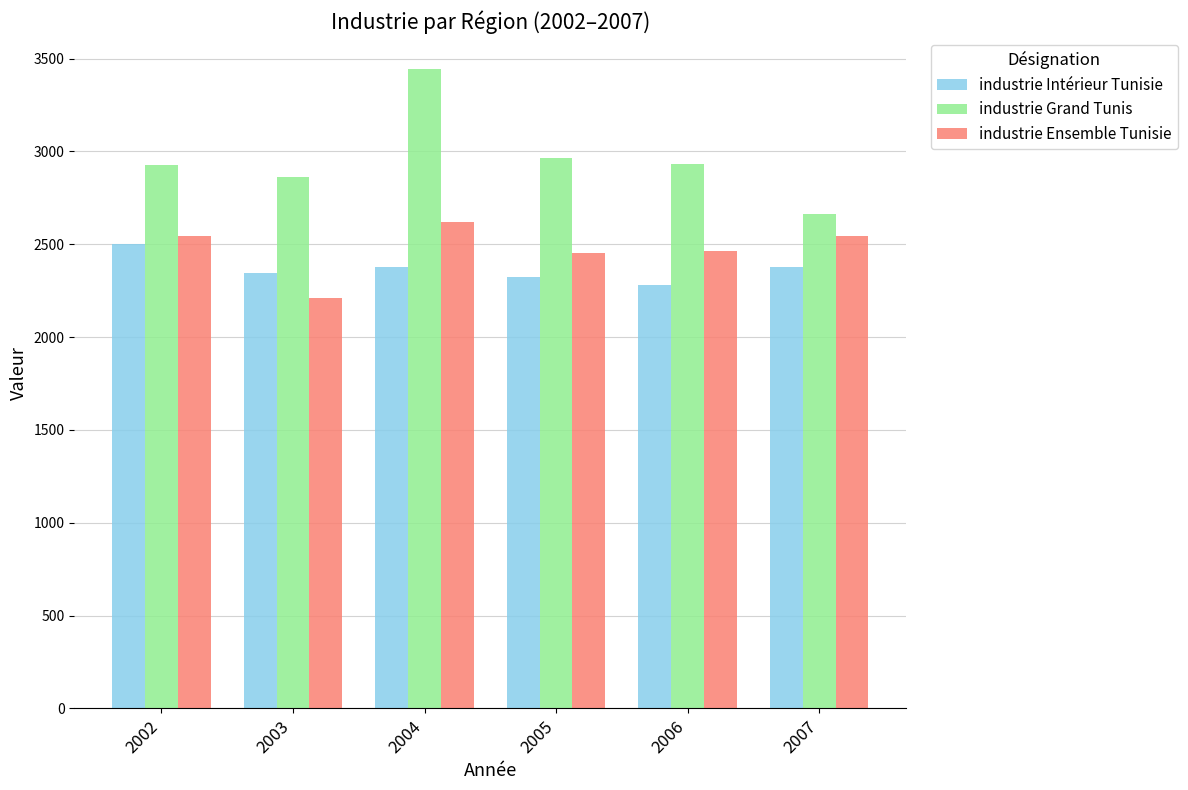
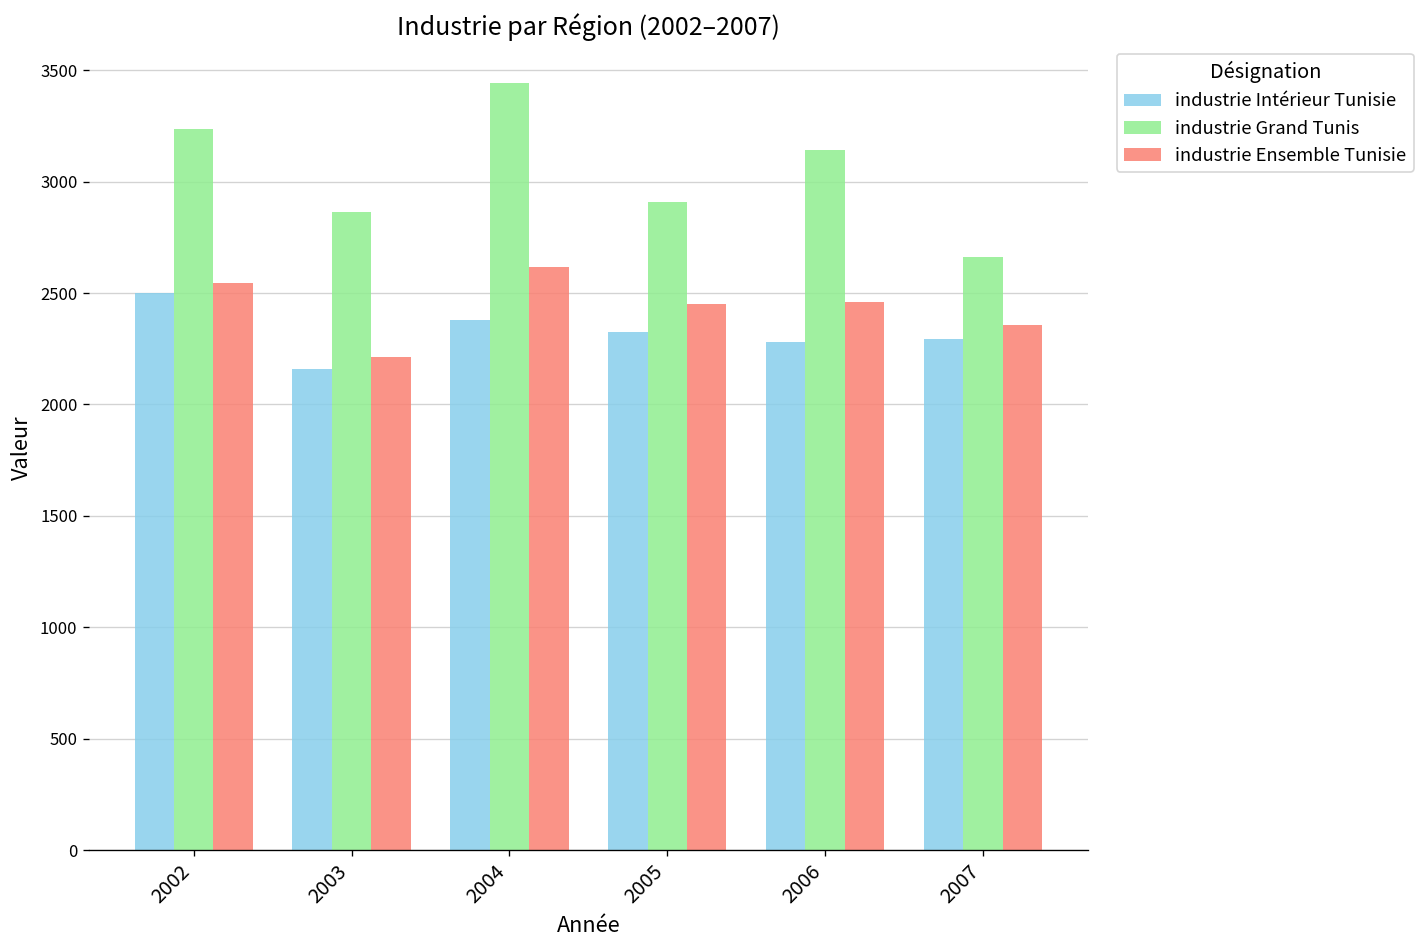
  {
    "industrie Intérieur Tunisie": {
      "2002": 2500,
-     "2003": 2340,
+     "2003": 2160,
      "2004": 2380,
      "2005": 2320,
      "2006": 2280,
-     "2007": 2380
+     "2007": 2290
    },
    "industrie Grand Tunis": {
-     "2002": 2930,
+     "2002": 3240,
      "2003": 2860,
      "2004": 3440,
-     "2005": 2960,
-     "2006": 2930,
+     "2005": 2910,
+     "2006": 3140,
      "2007": 2660
    },
    "industrie Ensemble Tunisie": {
      "2002": 2540,
      "2003": 2210,
      "2004": 2620,
      "2005": 2450,
      "2006": 2460,
-     "2007": 2550
+     "2007": 2350
    }
  }
